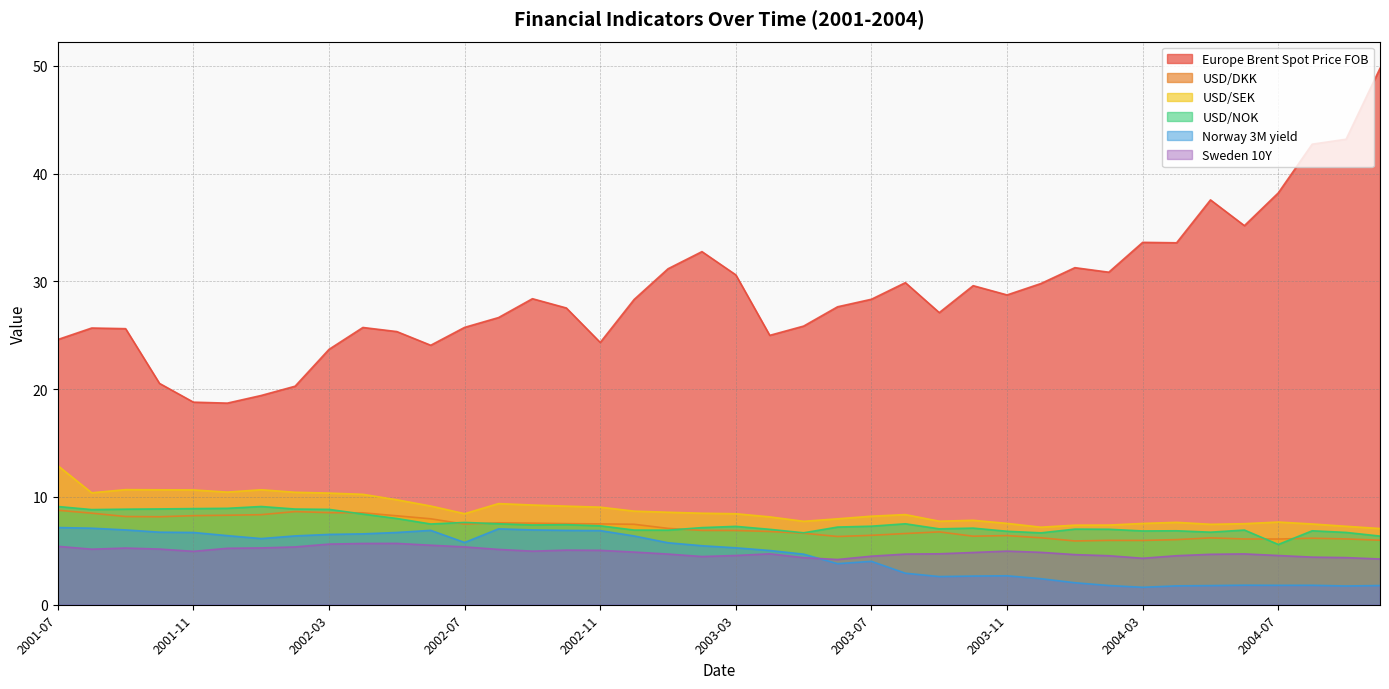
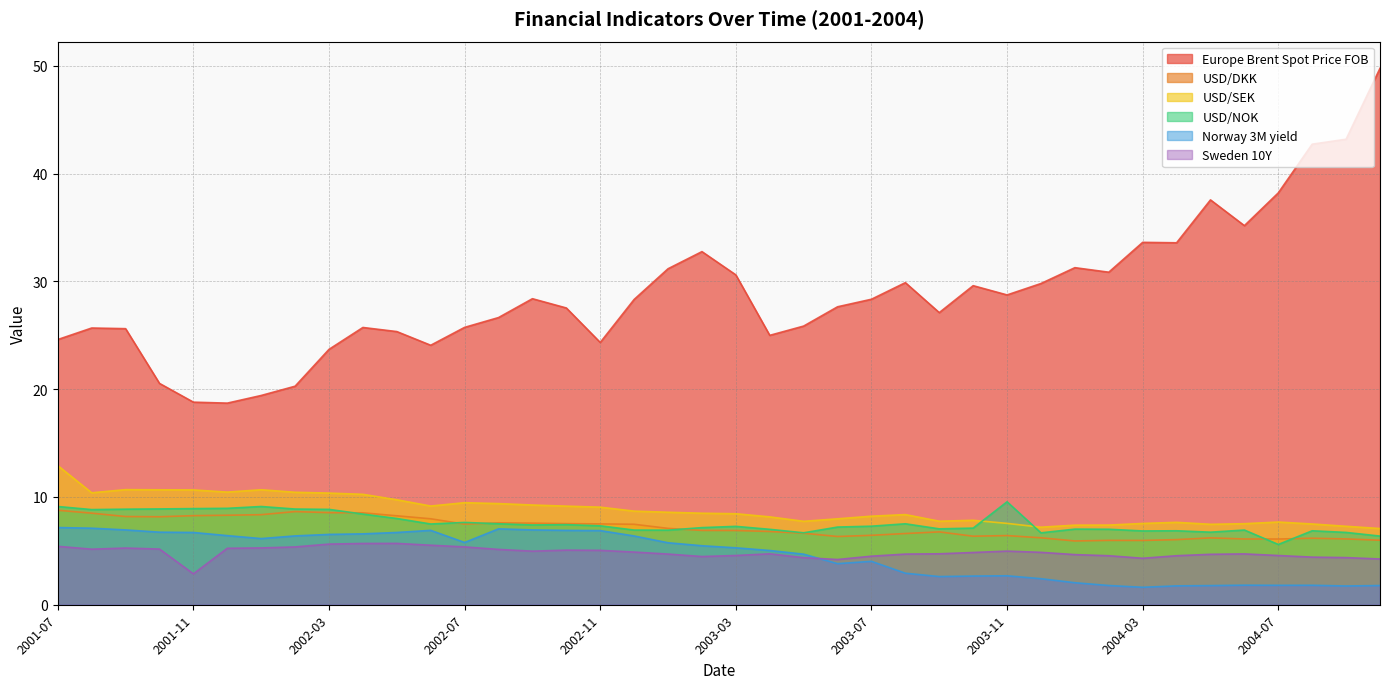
  {
    "USD/SEK": {
      "2001-07": 12.9,
      "2001-11": 10.7,
      "2002-03": 10.4,
-     "2002-07": 8.5,
+     "2002-07": 9.5,
      "2002-11": 9.1,
      "2003-03": 8.4,
      "2003-07": 8.2,
      "2003-11": 7.5,
      "2004-03": 7.5,
      "2004-07": 7.7
    },
    "USD/NOK": {
      "2001-07": 9.1,
      "2001-11": 8.9,
      "2002-03": 8.8,
      "2003-03": 7.3,
      "2003-07": 7.3,
-     "2003-11": 6.8,
+     "2003-11": 9.6,
      "2004-03": 6.8,
      "2004-07": 5.6
    },
    "Norway 3M yield": {
      "2001-07": 7.2,
      "2001-11": 6.7,
      "2002-03": 6.5,
      "2002-07": 5.8,
      "2002-11": 6.9,
      "2003-03": 5.3,
      "2003-07": 4.0,
      "2003-11": 2.7,
      "2004-03": 1.6,
      "2004-07": 1.8
    },
    "Sweden 10Y": {
      "2001-07": 5.4,
-     "2001-11": 5.0,
+     "2001-11": 2.9,
      "2002-03": 5.6,
      "2002-07": 5.4,
      "2002-11": 5.0,
      "2003-03": 4.6,
      "2003-07": 4.5,
      "2003-11": 5.0,
      "2004-03": 4.3,
      "2004-07": 4.6
    }
  }
